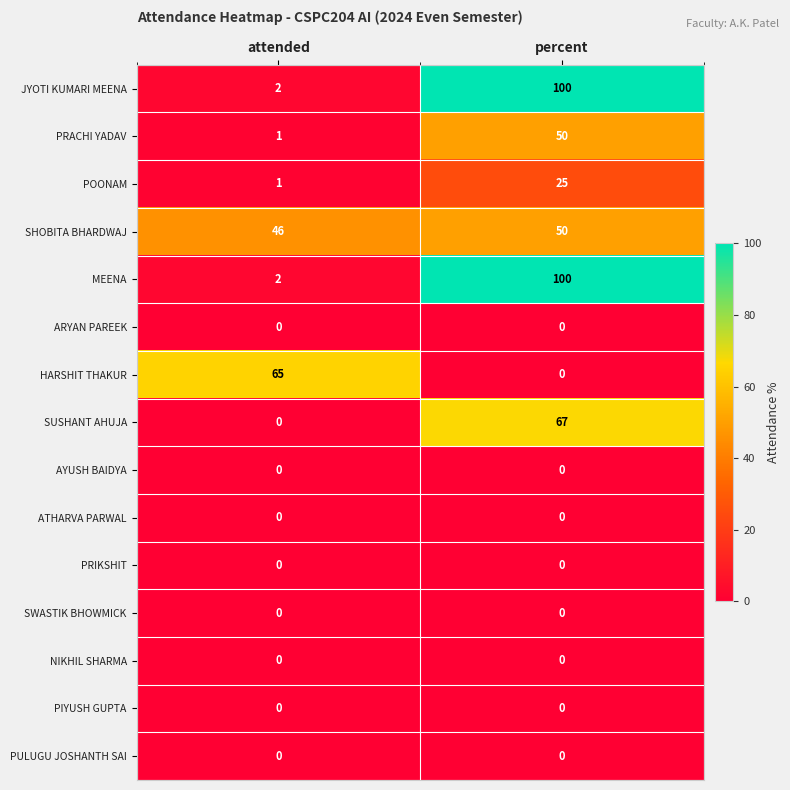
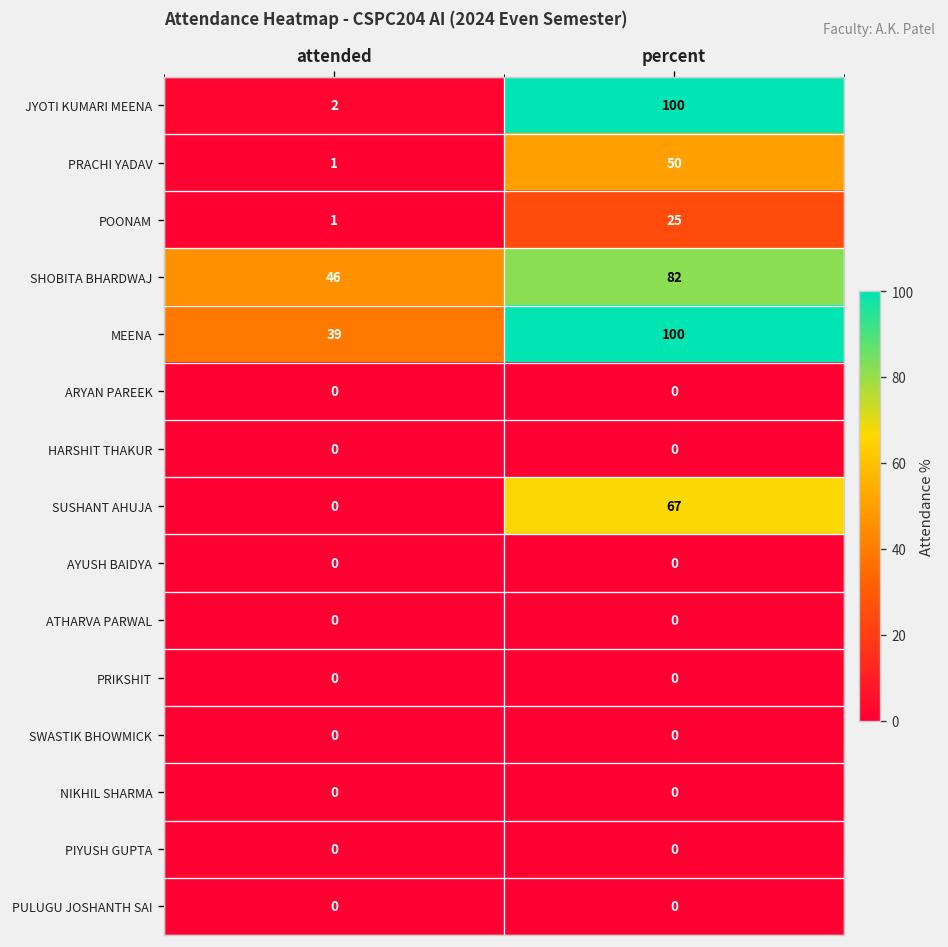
  {
    "JYOTI KUMARI MEENA": {
      "attended": 2,
      "percent": 100
    },
    "PRACHI YADAV": {
      "attended": 1,
      "percent": 50
    },
    "POONAM": {
      "attended": 1,
      "percent": 25
    },
    "SHOBITA BHARDWAJ": {
      "attended": 46,
-     "percent": 50
+     "percent": 82
    },
    "MEENA": {
-     "attended": 2,
+     "attended": 39,
      "percent": 100
    },
    "ARYAN PAREEK": {
      "attended": 0,
      "percent": 0
    },
    "HARSHIT THAKUR": {
-     "attended": 65,
+     "attended": 0,
      "percent": 0
    },
    "SUSHANT AHUJA": {
      "attended": 0,
      "percent": 67
    },
    "AYUSH BAIDYA": {
      "attended": 0,
      "percent": 0
    },
    "ATHARVA PARWAL": {
      "attended": 0,
      "percent": 0
    },
    "PRIKSHIT": {
      "attended": 0,
      "percent": 0
    },
    "SWASTIK BHOWMICK": {
      "attended": 0,
      "percent": 0
    },
    "NIKHIL SHARMA": {
      "attended": 0,
      "percent": 0
    },
    "PIYUSH GUPTA": {
      "attended": 0,
      "percent": 0
    },
    "PULUGU JOSHANTH SAI": {
      "attended": 0,
      "percent": 0
    }
  }
